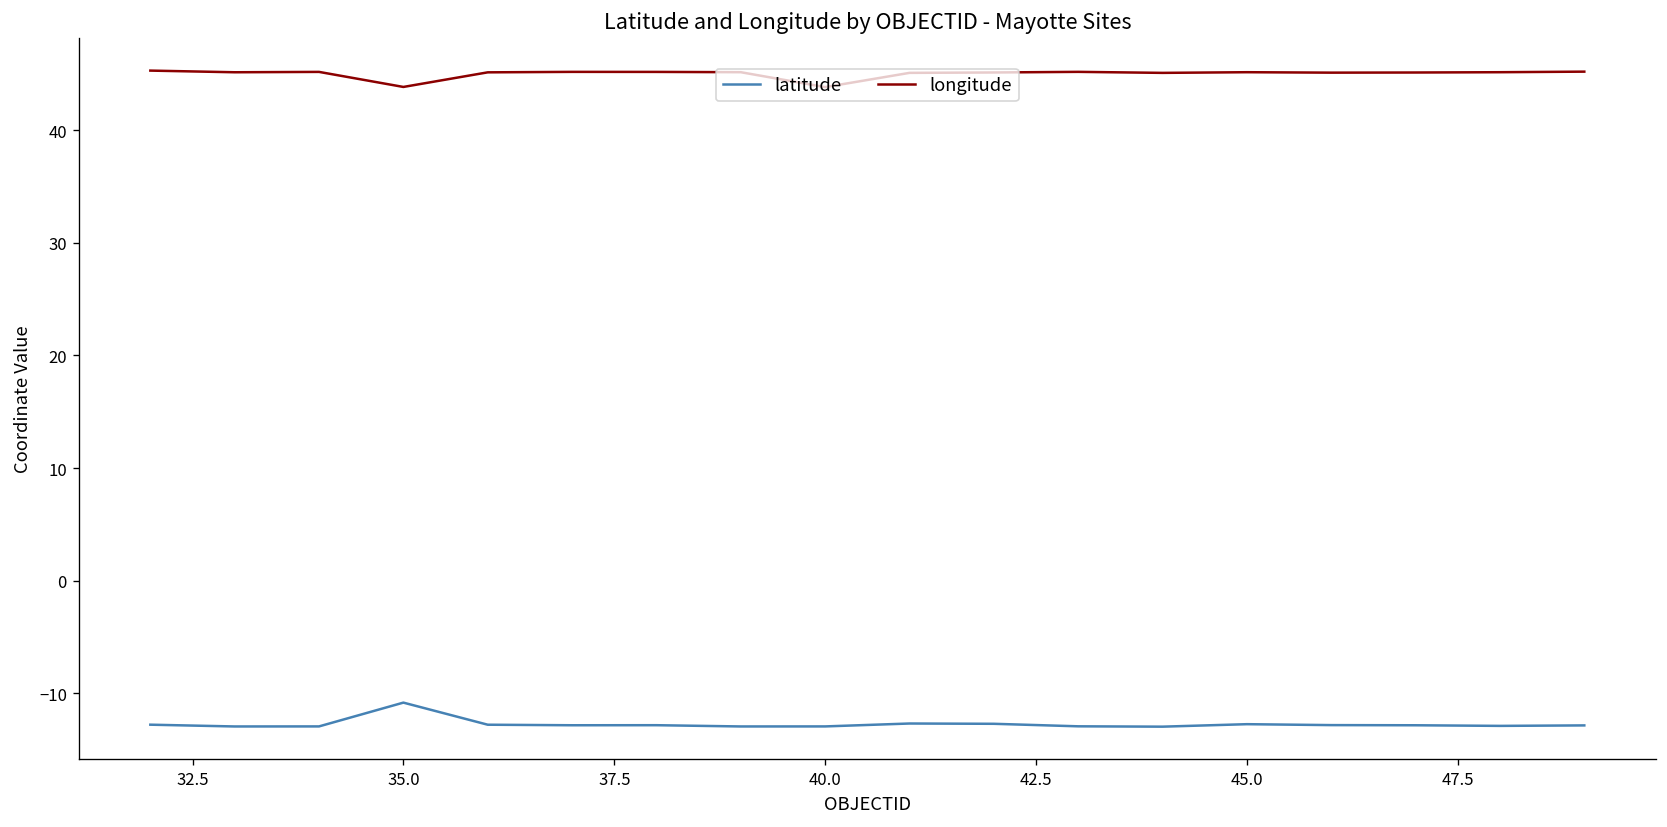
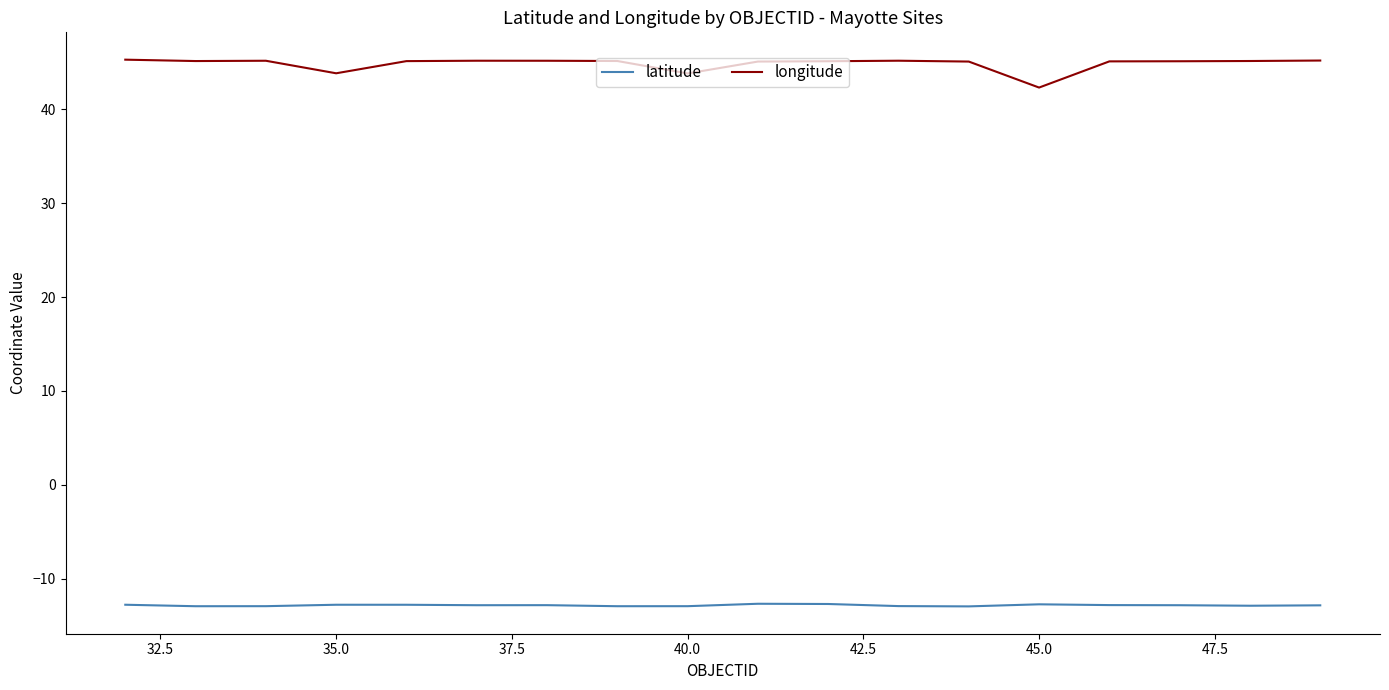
  {
    "latitude": {
-     "35.0": -11,
+     "35.0": -13,
      "40.0": -13,
      "45.0": -13
    },
    "longitude": {
      "35.0": 44,
-     "45.0": 45
+     "45.0": 42
    }
  }
